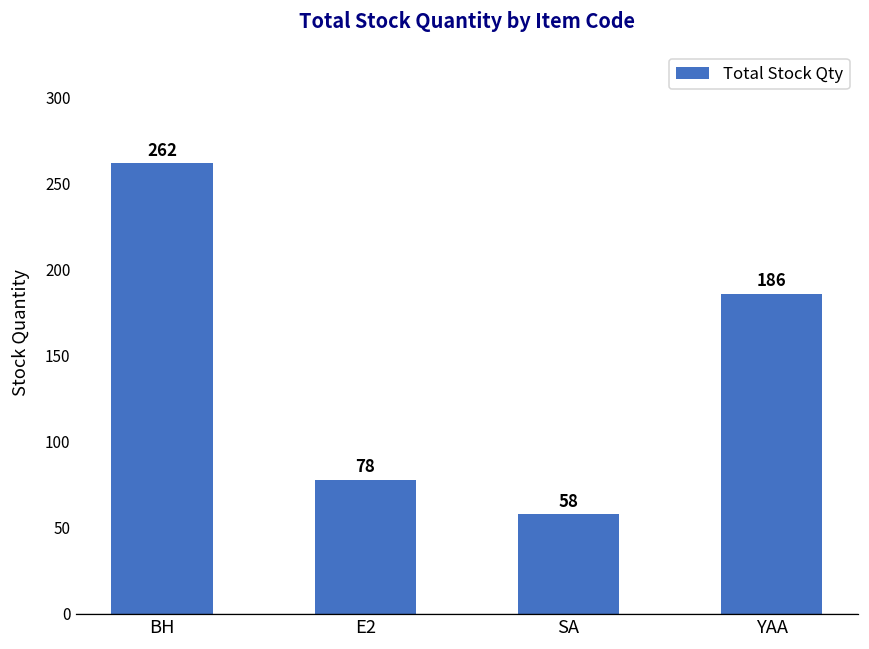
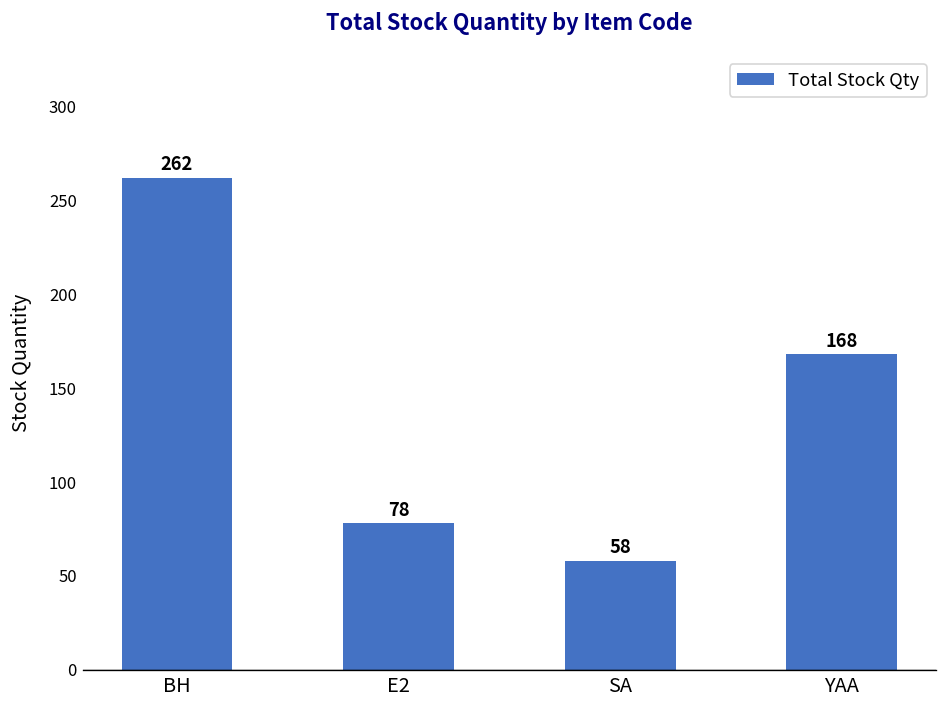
  {
    "BH": 262,
    "E2": 78,
    "SA": 58,
-   "YAA": 186
+   "YAA": 168
  }
